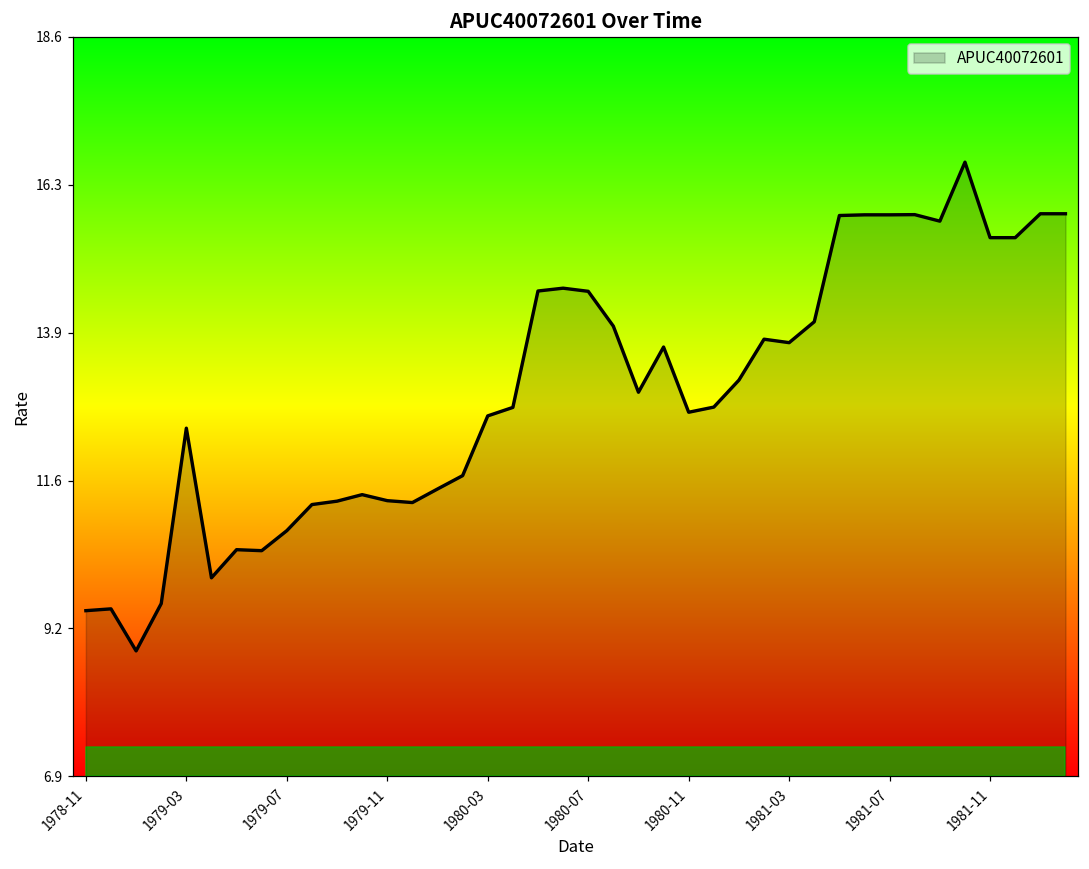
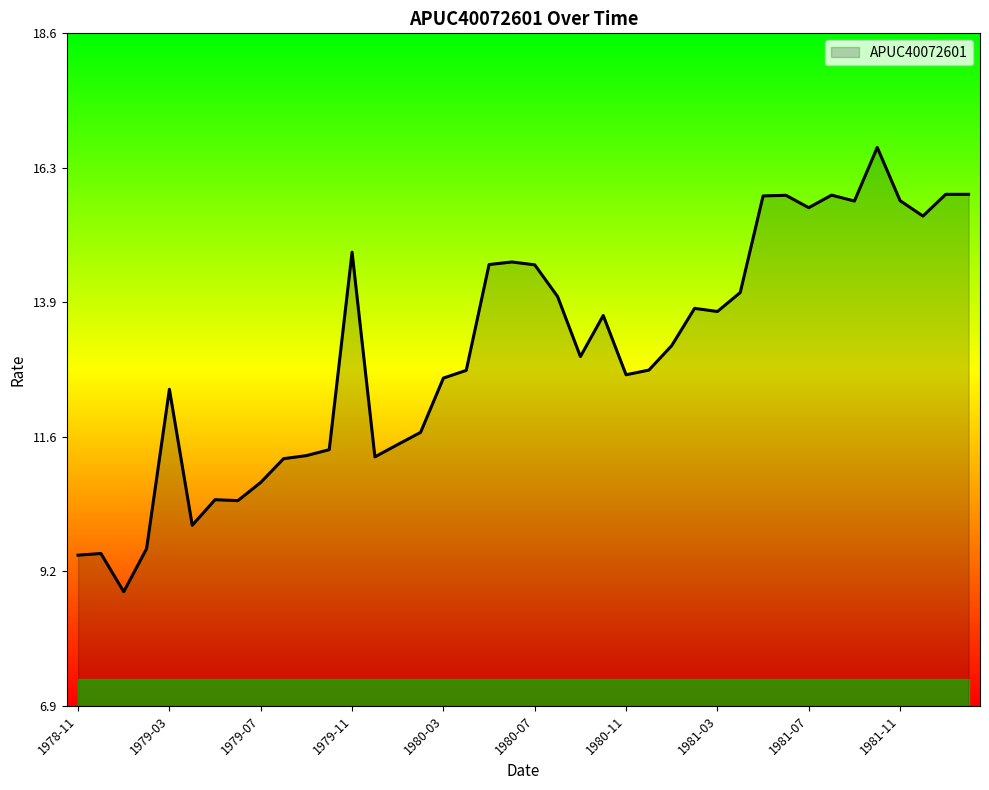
  {
    "APUC40072601": {
      "1978-11": 9.5,
      "1979-03": 12.4,
      "1979-07": 10.8,
-     "1979-11": 11.3,
+     "1979-11": 14.8,
      "1980-03": 12.6,
      "1980-07": 14.6,
      "1980-11": 12.7,
      "1981-03": 13.8,
-     "1981-07": 15.8,
-     "1981-11": 15.4
+     "1981-07": 15.6,
+     "1981-11": 15.7
    }
  }
